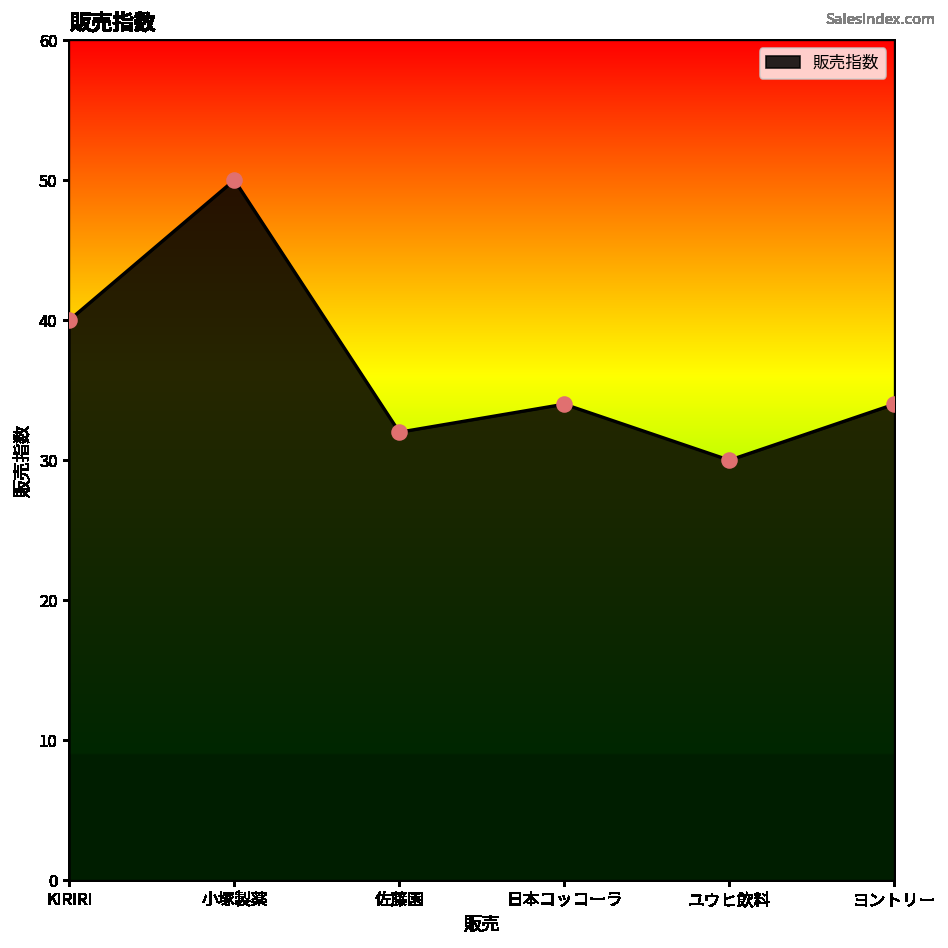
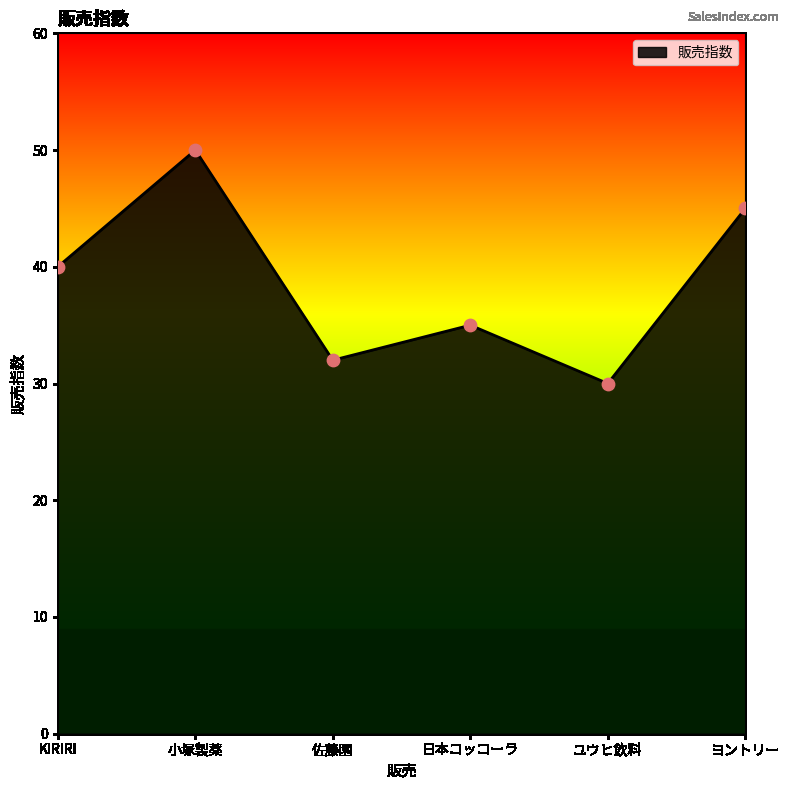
  {
    "KIRIRI": 40,
    "小塚製薬": 50,
-   "日本コッコーラ": 34,
+   "日本コッコーラ": 35,
    "ユウヒ飲料": 30,
-   "ヨントリー": 34
+   "ヨントリー": 45
  }
